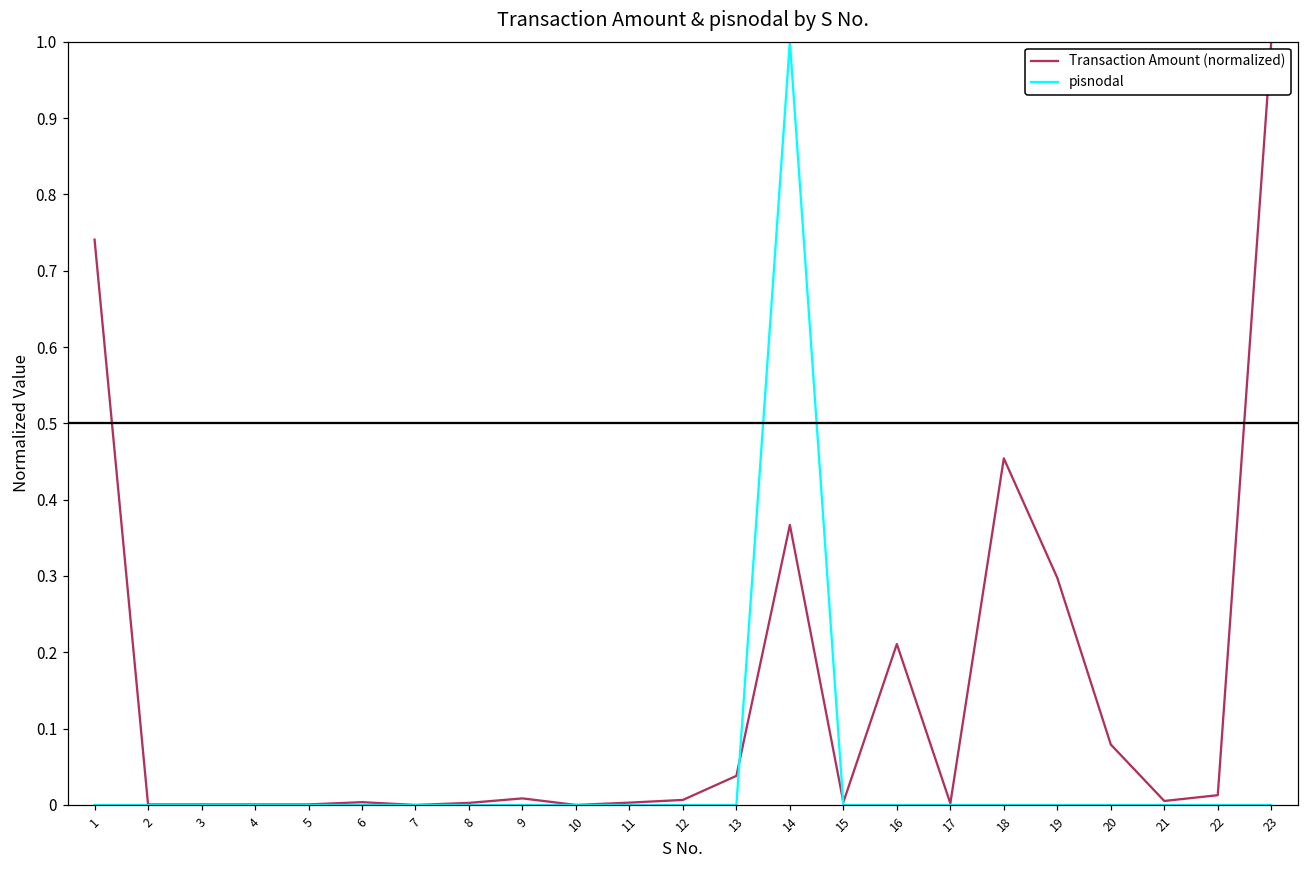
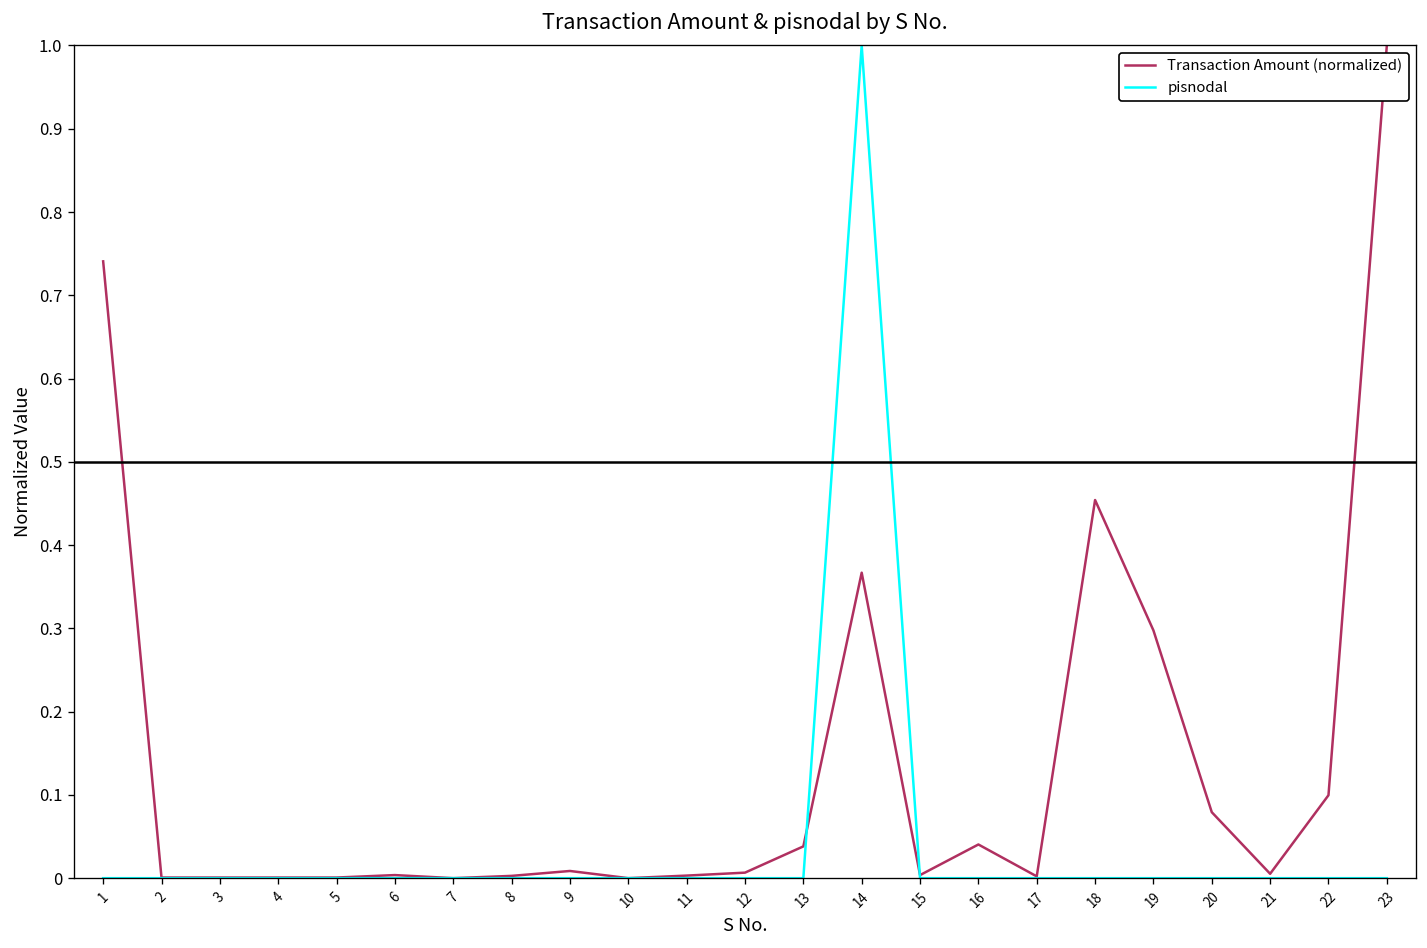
  {
    "Transaction Amount (normalized)": {
      "1": 0.74,
      "6": 0.00,
      "9": 0.01,
      "12": 0.01,
      "13": 0.04,
      "14": 0.37,
      "15": 0.00,
-     "16": 0.21,
+     "16": 0.04,
      "18": 0.45,
      "19": 0.30,
      "20": 0.08,
      "21": 0.01,
-     "22": 0.01,
+     "22": 0.10,
      "23": 1.00
    },
    "pisnodal": {
      "1": 0.00,
      "6": 0.00,
      "9": 0.00,
      "12": 0.00,
      "13": 0.00,
      "14": 1.00,
      "15": 0.00,
      "16": 0.00,
      "18": 0.00,
      "19": 0.00,
      "20": 0.00,
      "21": 0.00,
      "22": 0.00,
      "23": 0.00
    }
  }
